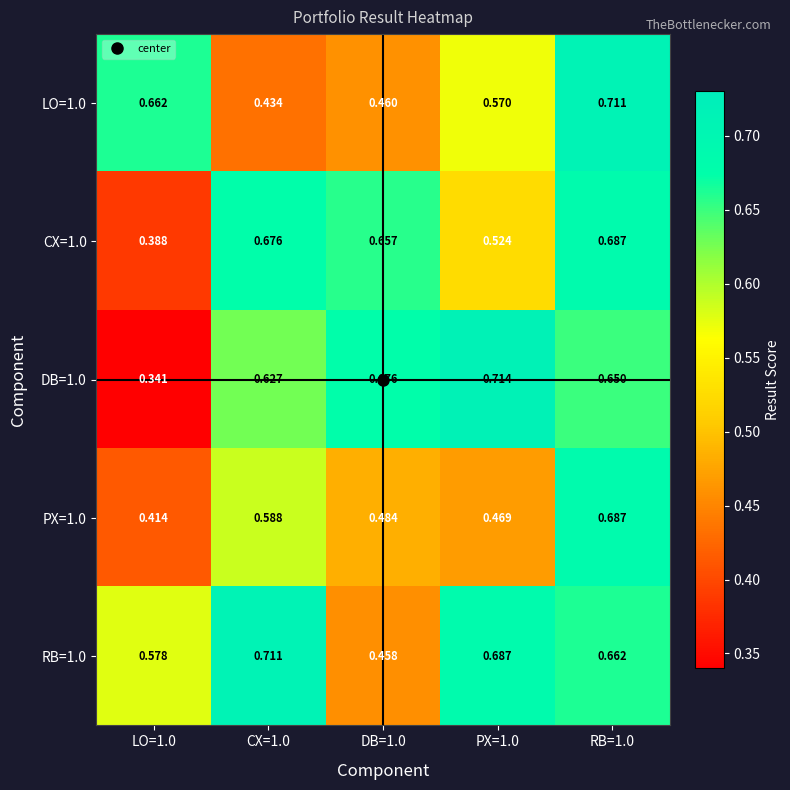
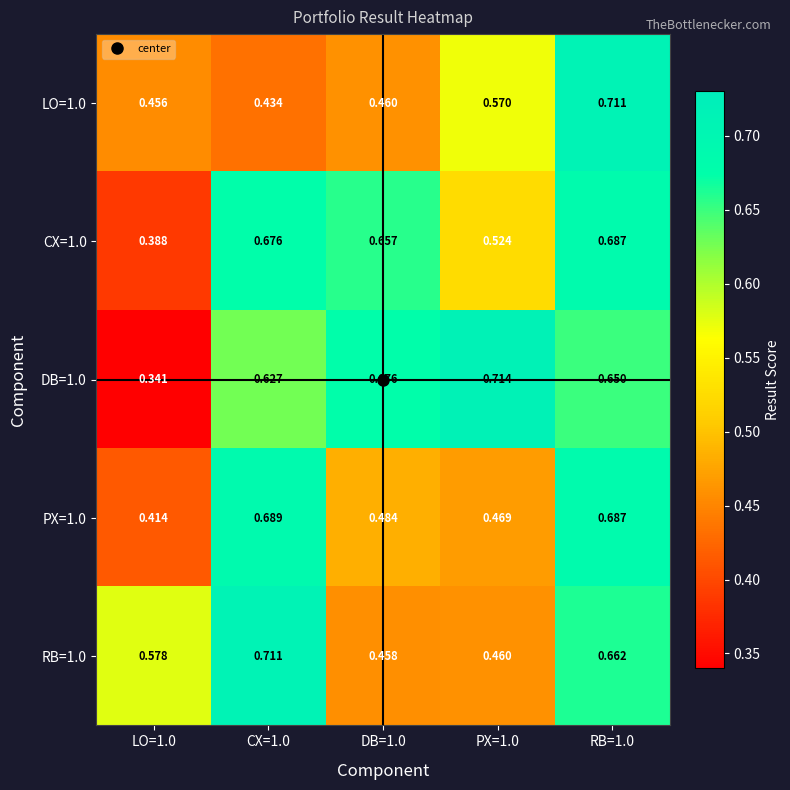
  {
    "LO=1.0": {
-     "LO=1.0": 0.662,
+     "LO=1.0": 0.456,
      "CX=1.0": 0.434,
      "DB=1.0": 0.460,
      "PX=1.0": 0.570,
      "RB=1.0": 0.711
    },
    "CX=1.0": {
      "LO=1.0": 0.388,
      "CX=1.0": 0.676,
      "DB=1.0": 0.657,
      "PX=1.0": 0.524,
      "RB=1.0": 0.687
    },
    "DB=1.0": {
      "LO=1.0": 0.341,
      "CX=1.0": 0.627,
      "PX=1.0": 0.714,
      "RB=1.0": 0.650
    },
    "PX=1.0": {
      "LO=1.0": 0.414,
-     "CX=1.0": 0.588,
+     "CX=1.0": 0.689,
      "DB=1.0": 0.484,
      "PX=1.0": 0.469,
      "RB=1.0": 0.687
    },
    "RB=1.0": {
      "LO=1.0": 0.578,
      "CX=1.0": 0.711,
      "DB=1.0": 0.458,
-     "PX=1.0": 0.687,
+     "PX=1.0": 0.460,
      "RB=1.0": 0.662
    }
  }
